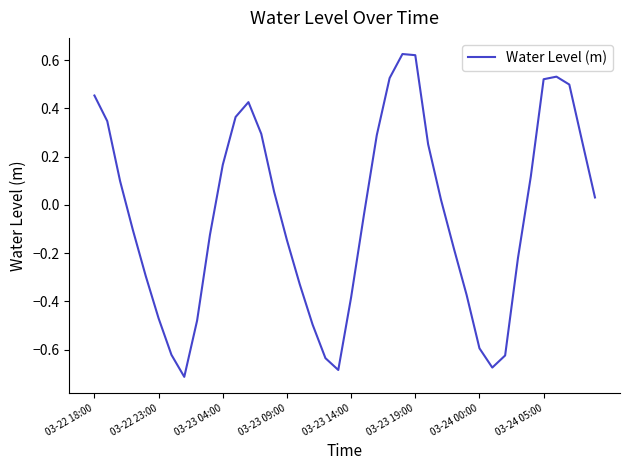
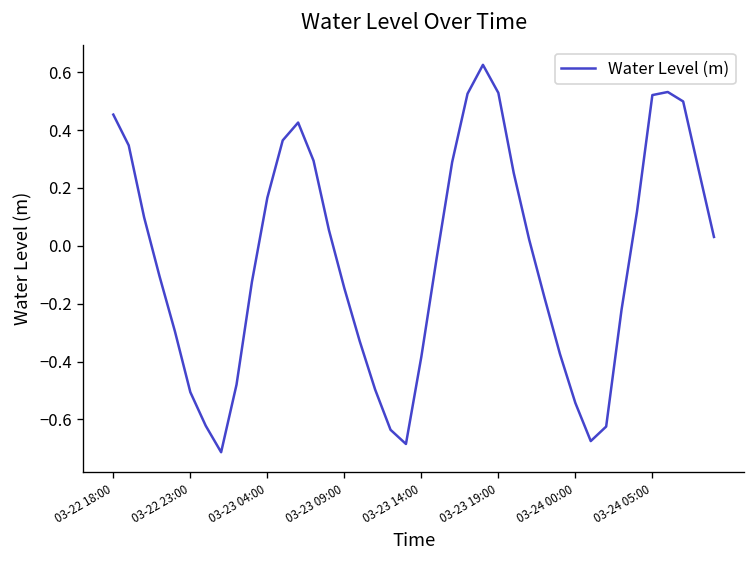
  {
    "03-22 18:00": 0.45,
-   "03-22 23:00": -0.47,
+   "03-22 23:00": -0.51,
    "03-23 04:00": 0.17,
    "03-23 09:00": -0.15,
    "03-23 14:00": -0.38,
-   "03-23 19:00": 0.62,
-   "03-24 00:00": -0.60,
+   "03-23 19:00": 0.53,
+   "03-24 00:00": -0.54,
    "03-24 05:00": 0.52
  }
